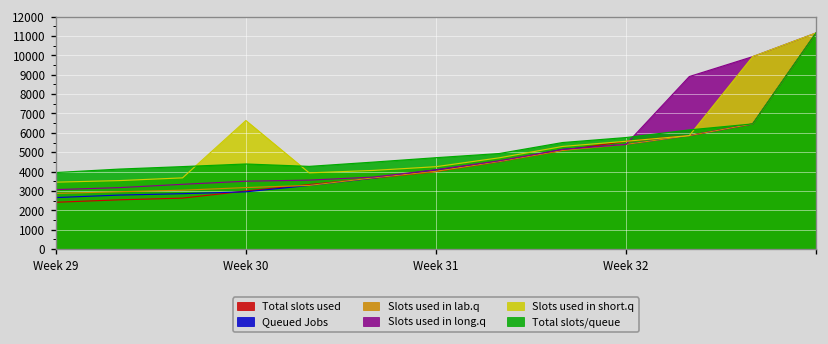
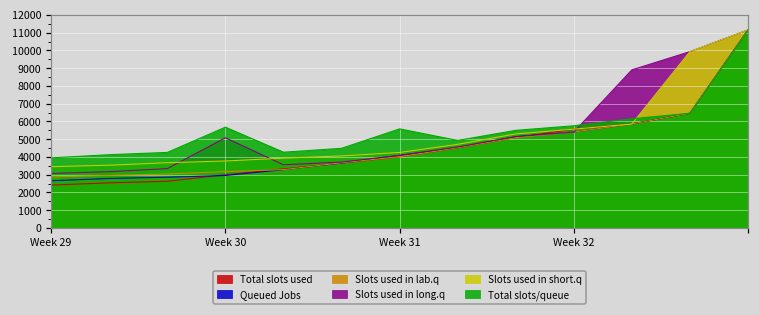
  {
    "Total slots used": {
      "Week 29": 2400
    },
    "Queued Jobs": {
      "Week 29": 2700
    },
    "Slots used in lab.q": {
      "Week 29": 2900,
      "Week 30": 3200
    },
    "Slots used in long.q": {
      "Week 29": 3100,
-     "Week 30": 3500
+     "Week 30": 5100
    },
    "Slots used in short.q": {
      "Week 29": 3500,
-     "Week 30": 6600,
+     "Week 30": 3800,
      "Week 31": 4300
    },
    "Total slots/queue": {
      "Week 29": 4000,
-     "Week 30": 4400,
-     "Week 31": 4700,
+     "Week 30": 5700,
+     "Week 31": 5600,
      "Week 32": 5800
    }
  }
